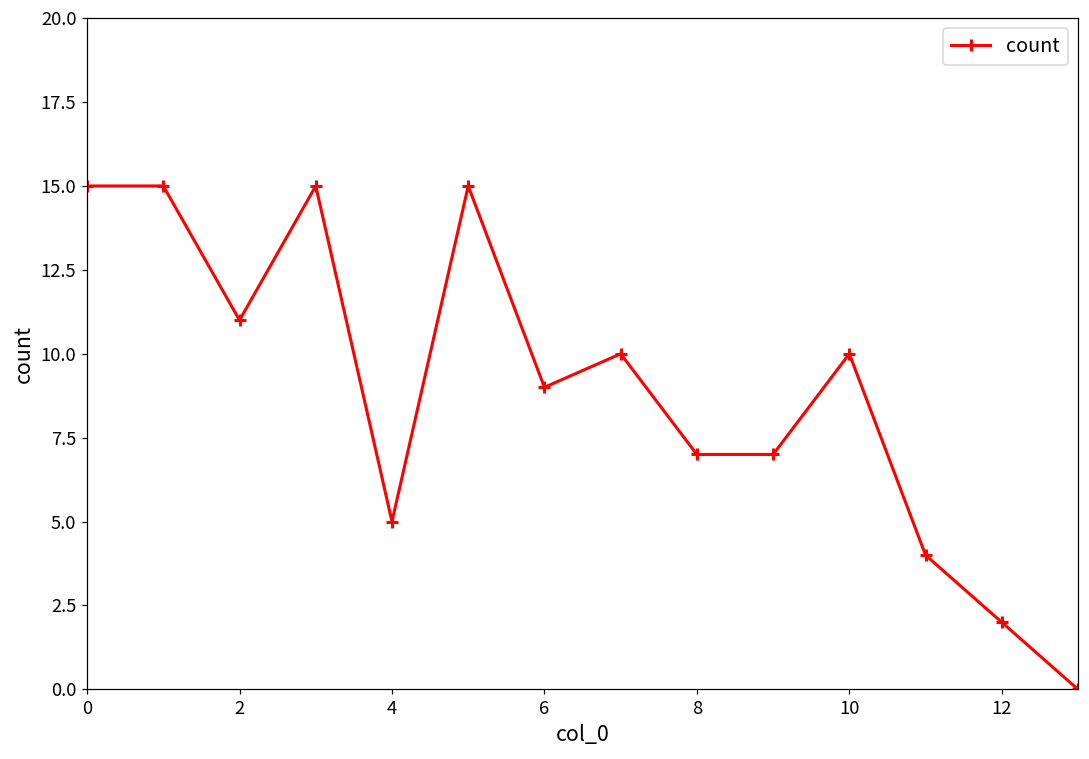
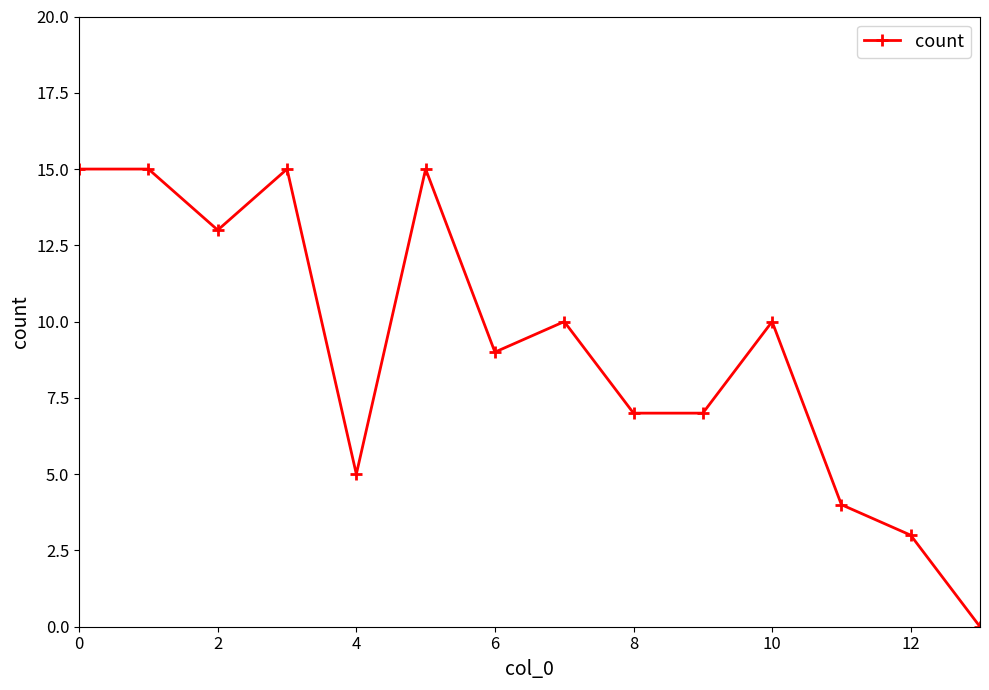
  {
    "0": 15,
-   "2": 11,
+   "2": 13,
    "4": 5,
    "6": 9,
    "8": 7,
    "10": 10,
-   "12": 2
+   "12": 3
  }
